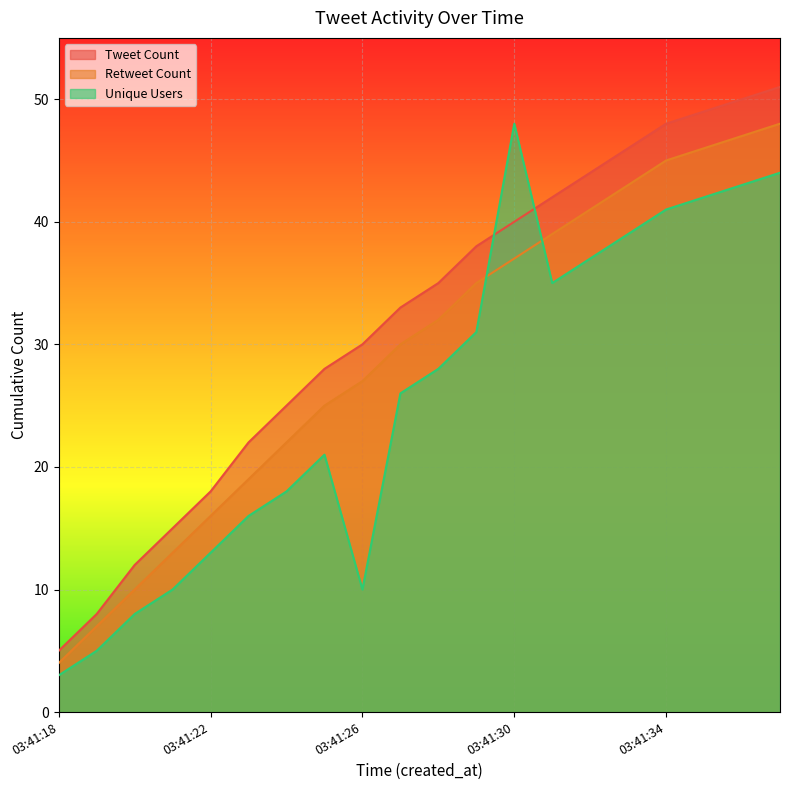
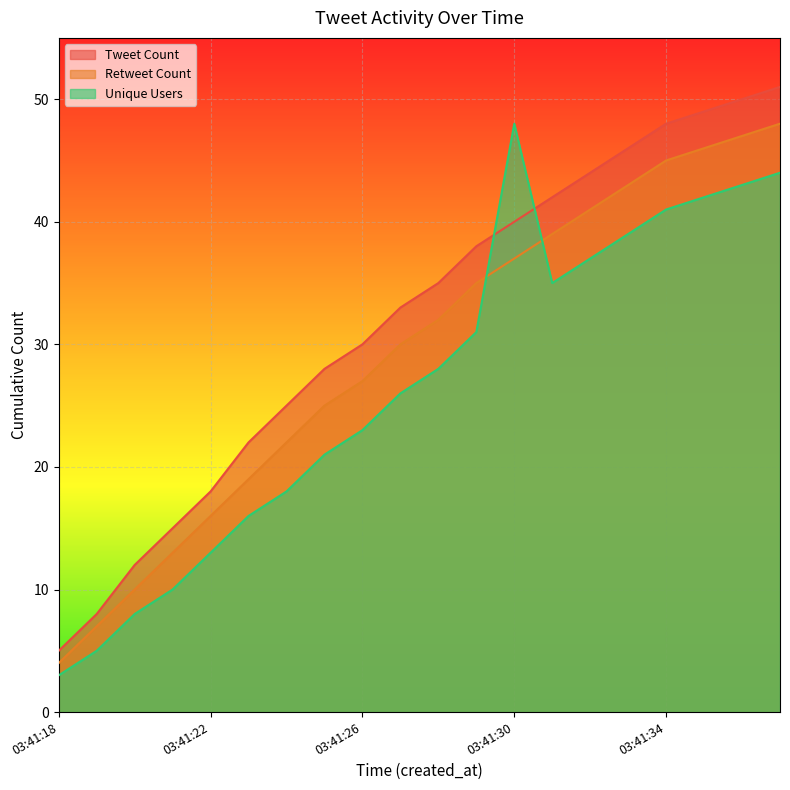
  {
    "Unique Users": {
      "03:41:18": 3,
      "03:41:22": 13,
-     "03:41:26": 10,
+     "03:41:26": 23,
      "03:41:30": 48,
      "03:41:34": 41
    }
  }
